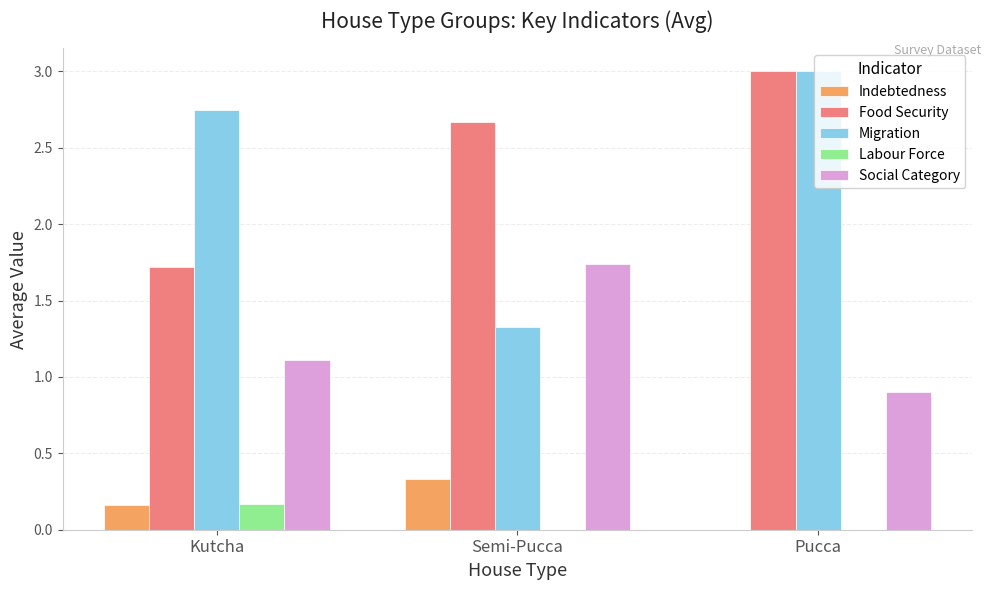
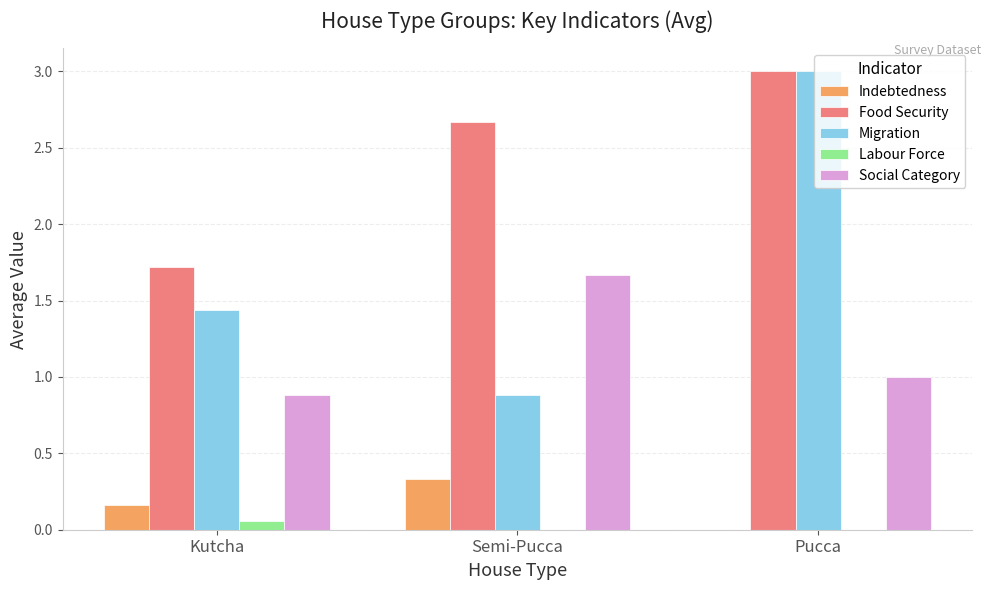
  {
    "Migration": {
-     "Kutcha": 2.75,
-     "Semi-Pucca": 1.33
+     "Kutcha": 1.44,
+     "Semi-Pucca": 0.88
    },
    "Labour Force": {
-     "Kutcha": 0.17,
+     "Kutcha": 0.06,
      "Semi-Pucca": 0.00,
      "Pucca": 0.00
    },
    "Social Category": {
-     "Kutcha": 1.11,
-     "Semi-Pucca": 1.74,
-     "Pucca": 0.9
+     "Kutcha": 0.88,
+     "Semi-Pucca": 1.67,
+     "Pucca": 1.0
    }
  }
